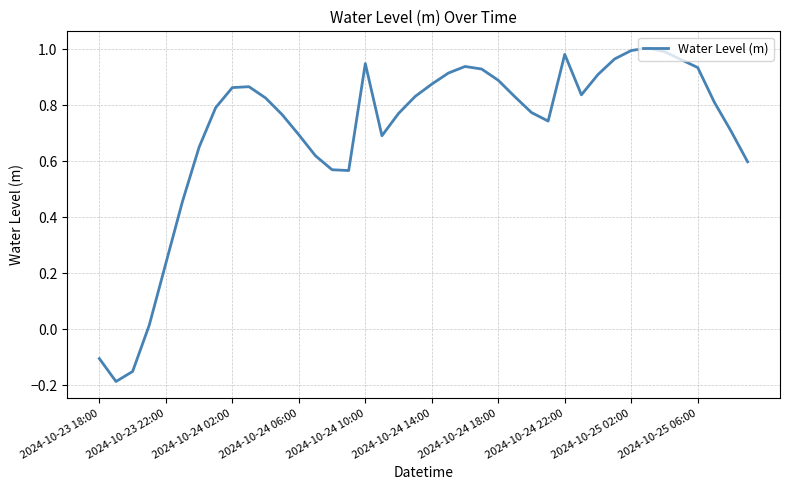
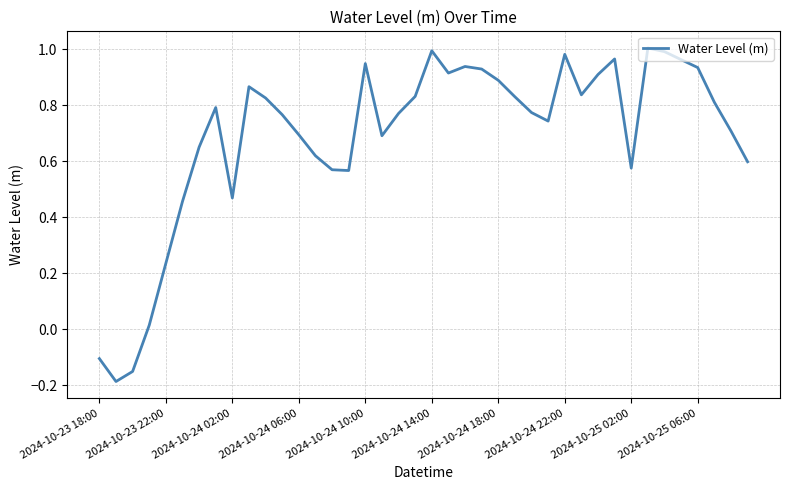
  {
    "2024-10-23 18:00": -0.10,
    "2024-10-23 22:00": 0.24,
-   "2024-10-24 02:00": 0.86,
+   "2024-10-24 02:00": 0.47,
    "2024-10-24 06:00": 0.70,
    "2024-10-24 10:00": 0.95,
-   "2024-10-24 14:00": 0.88,
+   "2024-10-24 14:00": 0.99,
    "2024-10-24 18:00": 0.89,
    "2024-10-24 22:00": 0.98,
-   "2024-10-25 02:00": 1.00,
+   "2024-10-25 02:00": 0.58,
    "2024-10-25 06:00": 0.93
  }
